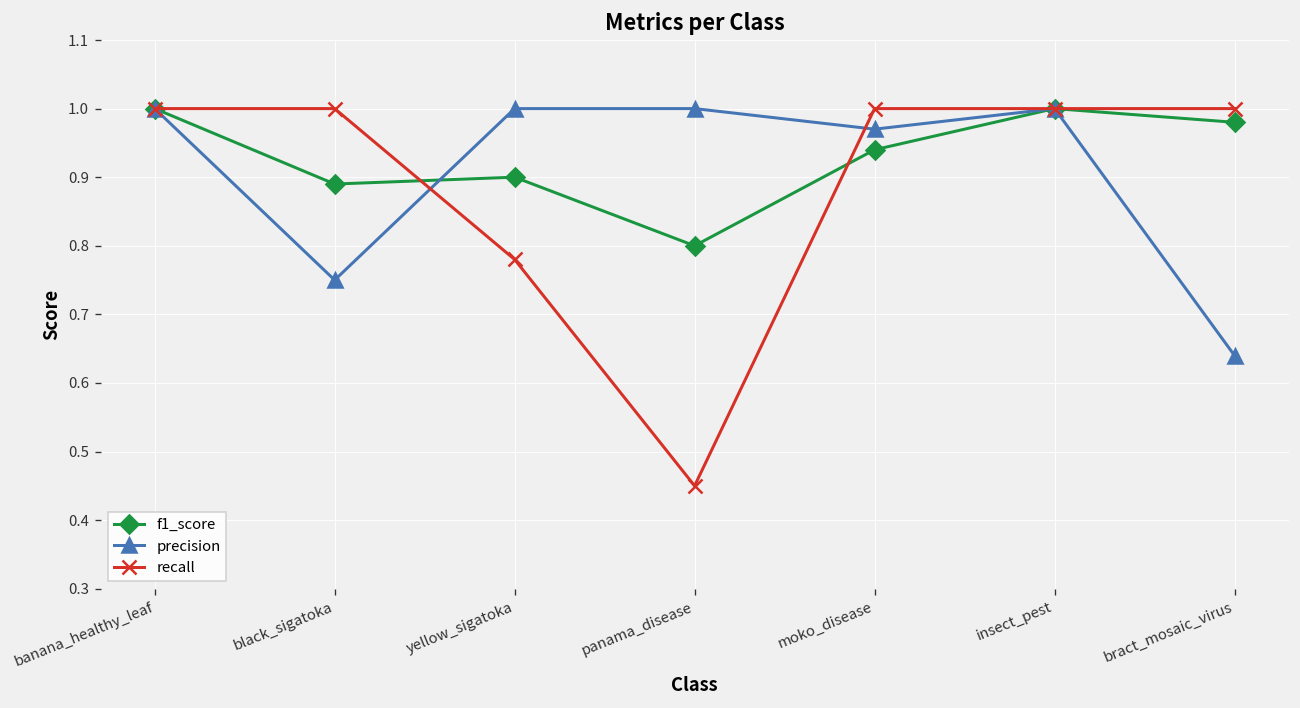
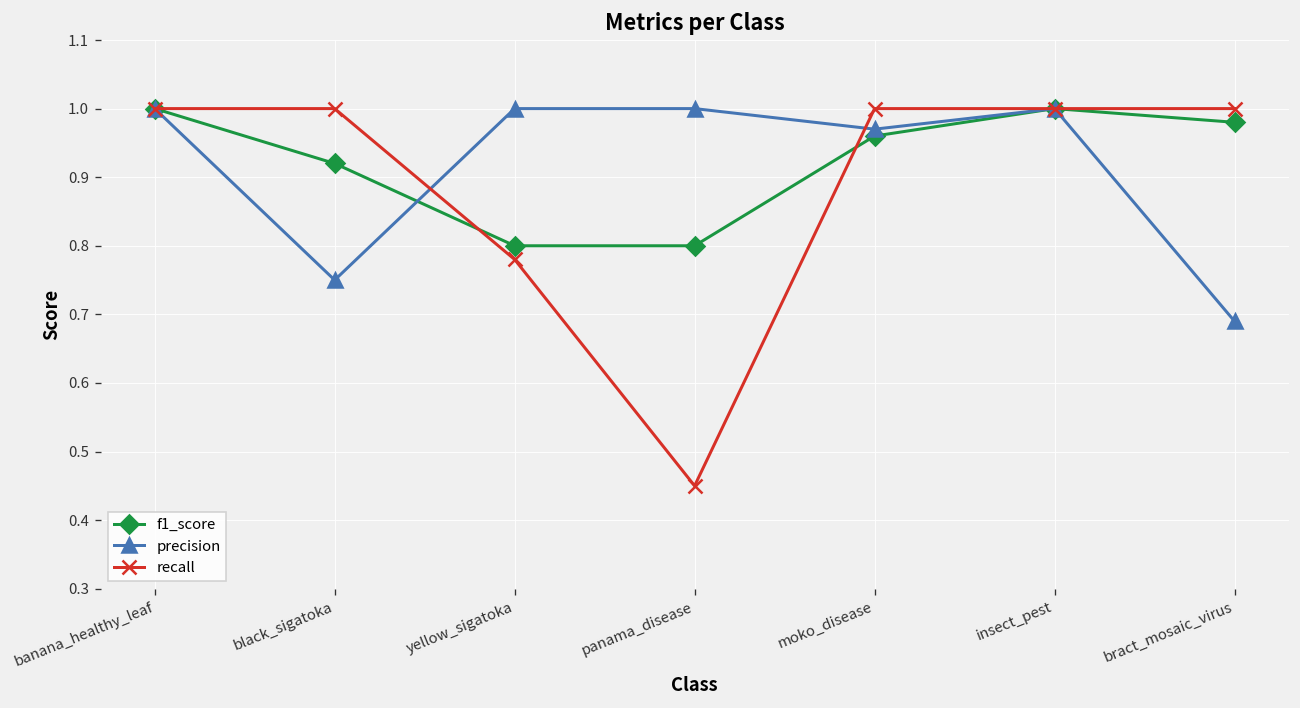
  {
    "f1_score": {
-     "black_sigatoka": 0.89,
-     "yellow_sigatoka": 0.9,
+     "black_sigatoka": 0.92,
+     "yellow_sigatoka": 0.8,
      "panama_disease": 0.80,
-     "moko_disease": 0.94,
+     "moko_disease": 0.96,
      "bract_mosaic_virus": 0.98
    },
    "precision": {
      "black_sigatoka": 0.75,
      "yellow_sigatoka": 1.00,
      "panama_disease": 1.00,
      "moko_disease": 0.97,
-     "bract_mosaic_virus": 0.64
+     "bract_mosaic_virus": 0.69
    },
    "recall": {
      "black_sigatoka": 1.00,
      "yellow_sigatoka": 0.78,
      "panama_disease": 0.45,
      "moko_disease": 1.00,
      "bract_mosaic_virus": 1.00
    }
  }
